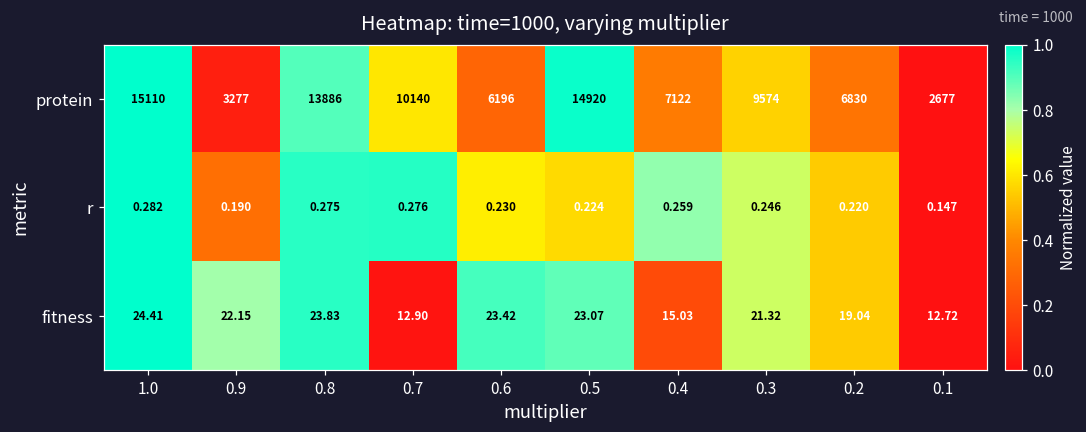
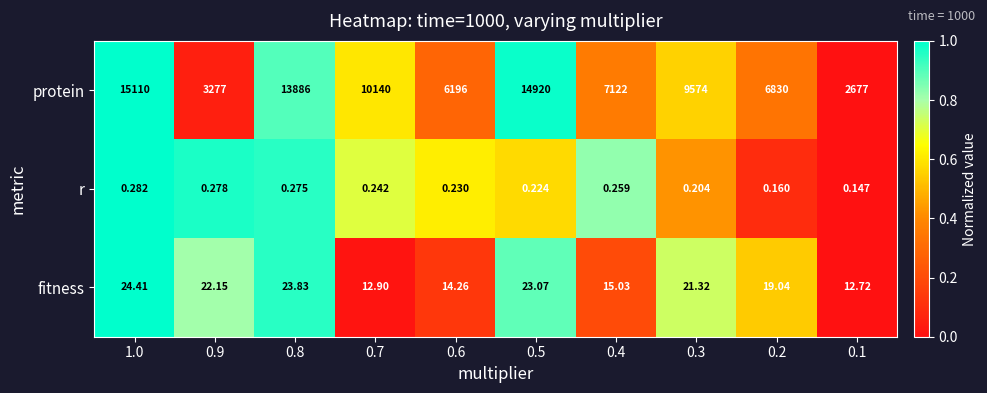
  {
    "protein": {
      "1.0": 15110,
      "0.9": 3277,
      "0.8": 13886,
      "0.7": 10140,
      "0.6": 6196,
      "0.5": 14920,
      "0.4": 7122,
      "0.3": 9574,
      "0.2": 6830,
      "0.1": 2677
    },
    "r": {
      "1.0": 0.282,
-     "0.9": 0.190,
+     "0.9": 0.278,
      "0.8": 0.275,
-     "0.7": 0.276,
+     "0.7": 0.242,
      "0.6": 0.230,
      "0.5": 0.224,
      "0.4": 0.259,
-     "0.3": 0.246,
-     "0.2": 0.220,
+     "0.3": 0.204,
+     "0.2": 0.160,
      "0.1": 0.147
    },
    "fitness": {
      "1.0": 24.41,
      "0.9": 22.15,
      "0.8": 23.83,
      "0.7": 12.90,
-     "0.6": 23.42,
+     "0.6": 14.26,
      "0.5": 23.07,
      "0.4": 15.03,
      "0.3": 21.32,
      "0.2": 19.04,
      "0.1": 12.72
    }
  }
